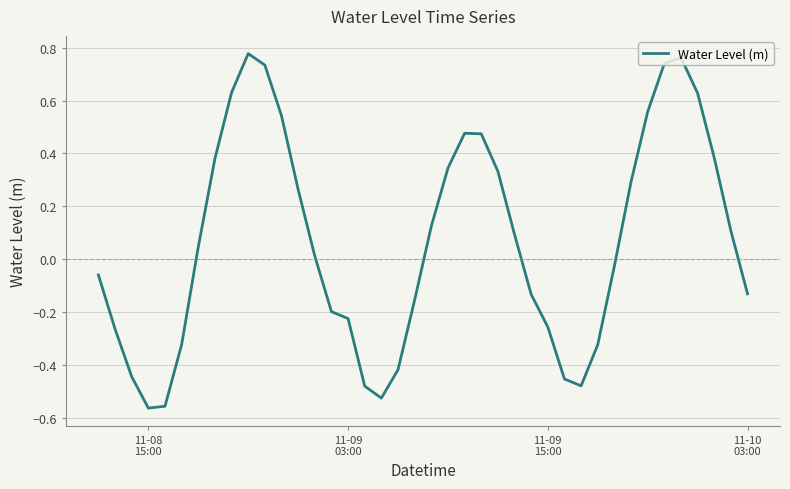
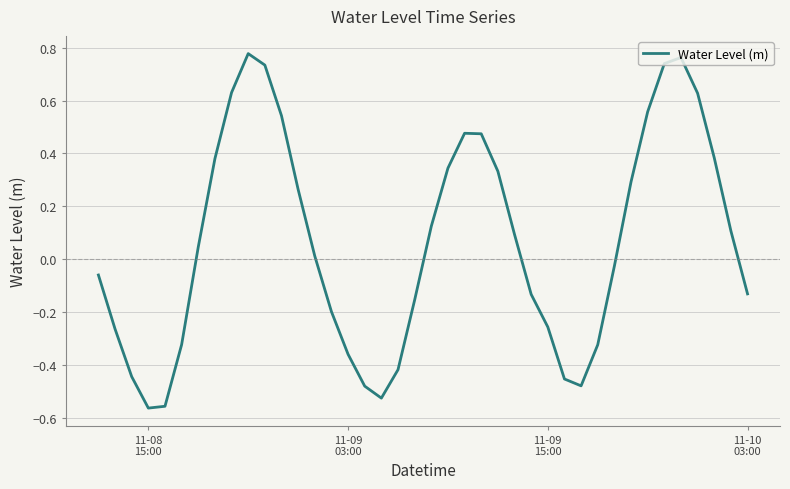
  {
    "11-08 15:00": -0.56,
-   "11-09 03:00": -0.22,
+   "11-09 03:00": -0.36,
    "11-09 15:00": -0.26,
    "11-10 03:00": -0.13
  }
